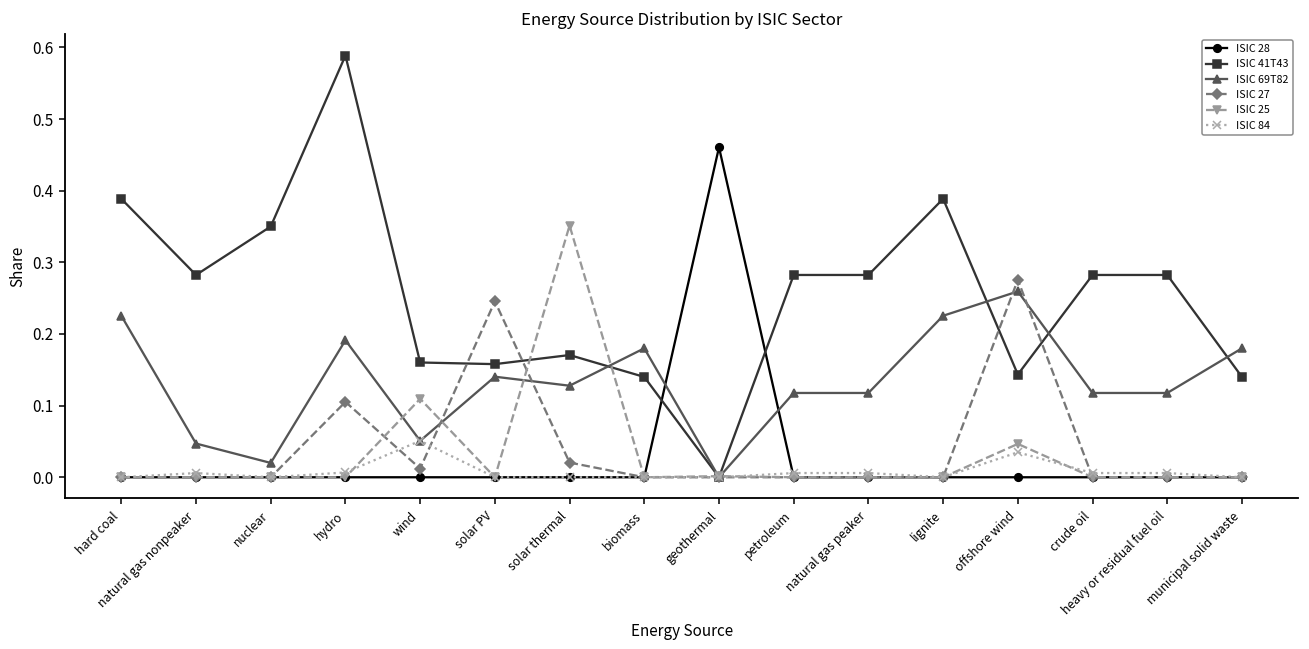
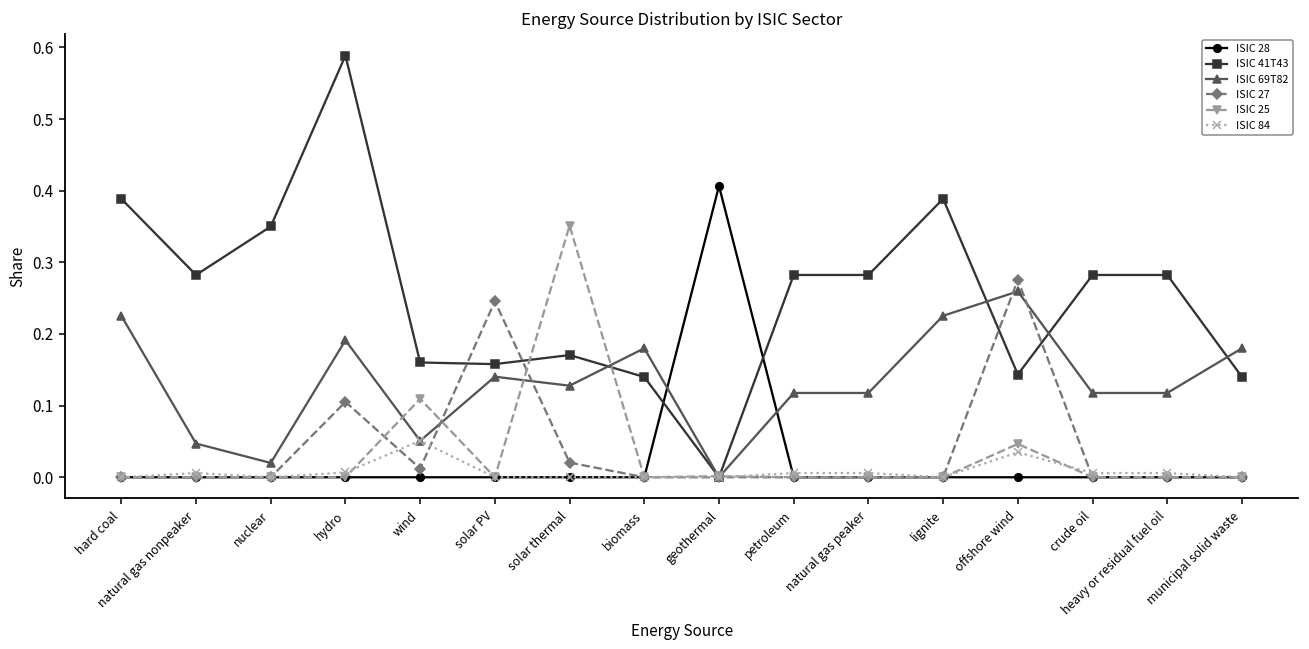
  {
    "ISIC 28": {
      "wind": 0.00,
-     "geothermal": 0.46,
+     "geothermal": 0.41,
      "offshore wind": 0.00
    }
  }
